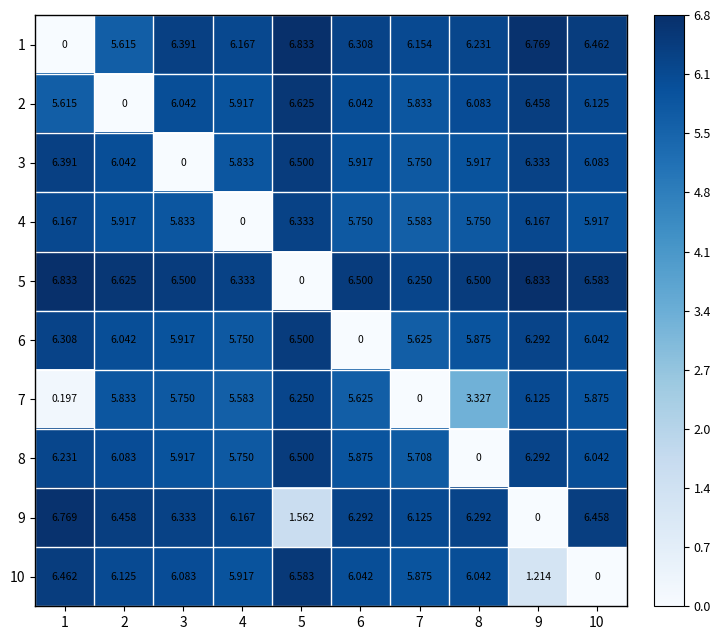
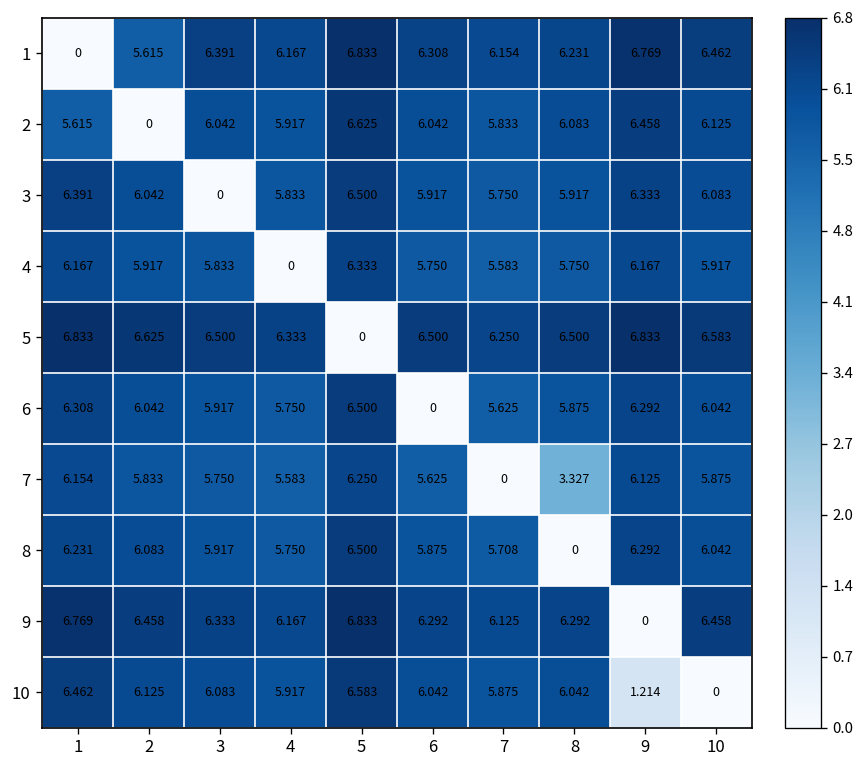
  {
    "1": {
      "1": 0,
      "2": 5.615,
      "3": 6.391,
      "4": 6.167,
      "5": 6.833,
      "6": 6.308,
      "7": 6.154,
      "8": 6.231,
      "9": 6.769,
      "10": 6.462
    },
    "2": {
      "1": 5.615,
      "2": 0,
      "3": 6.042,
      "4": 5.917,
      "5": 6.625,
      "6": 6.042,
      "7": 5.833,
      "8": 6.083,
      "9": 6.458,
      "10": 6.125
    },
    "3": {
      "1": 6.391,
      "2": 6.042,
      "3": 0,
      "4": 5.833,
      "5": 6.500,
      "6": 5.917,
      "7": 5.750,
      "8": 5.917,
      "9": 6.333,
      "10": 6.083
    },
    "4": {
      "1": 6.167,
      "2": 5.917,
      "3": 5.833,
      "4": 0,
      "5": 6.333,
      "6": 5.750,
      "7": 5.583,
      "8": 5.750,
      "9": 6.167,
      "10": 5.917
    },
    "5": {
      "1": 6.833,
      "2": 6.625,
      "3": 6.500,
      "4": 6.333,
      "5": 0,
      "6": 6.500,
      "7": 6.250,
      "8": 6.500,
      "9": 6.833,
      "10": 6.583
    },
    "6": {
      "1": 6.308,
      "2": 6.042,
      "3": 5.917,
      "4": 5.750,
      "5": 6.500,
      "6": 0,
      "7": 5.625,
      "8": 5.875,
      "9": 6.292,
      "10": 6.042
    },
    "7": {
-     "1": 0.197,
+     "1": 6.154,
      "2": 5.833,
      "3": 5.750,
      "4": 5.583,
      "5": 6.250,
      "6": 5.625,
      "7": 0,
      "8": 3.327,
      "9": 6.125,
      "10": 5.875
    },
    "8": {
      "1": 6.231,
      "2": 6.083,
      "3": 5.917,
      "4": 5.750,
      "5": 6.500,
      "6": 5.875,
      "7": 5.708,
      "8": 0,
      "9": 6.292,
      "10": 6.042
    },
    "9": {
      "1": 6.769,
      "2": 6.458,
      "3": 6.333,
      "4": 6.167,
-     "5": 1.562,
+     "5": 6.833,
      "6": 6.292,
      "7": 6.125,
      "8": 6.292,
      "9": 0,
      "10": 6.458
    },
    "10": {
      "1": 6.462,
      "2": 6.125,
      "3": 6.083,
      "4": 5.917,
      "5": 6.583,
      "6": 6.042,
      "7": 5.875,
      "8": 6.042,
      "9": 1.214,
      "10": 0
    }
  }
